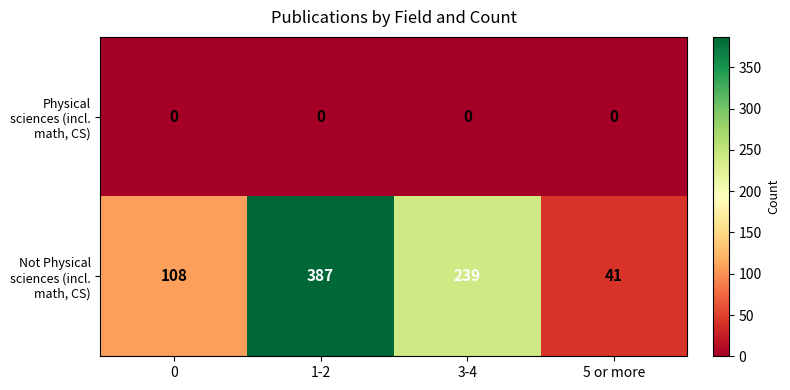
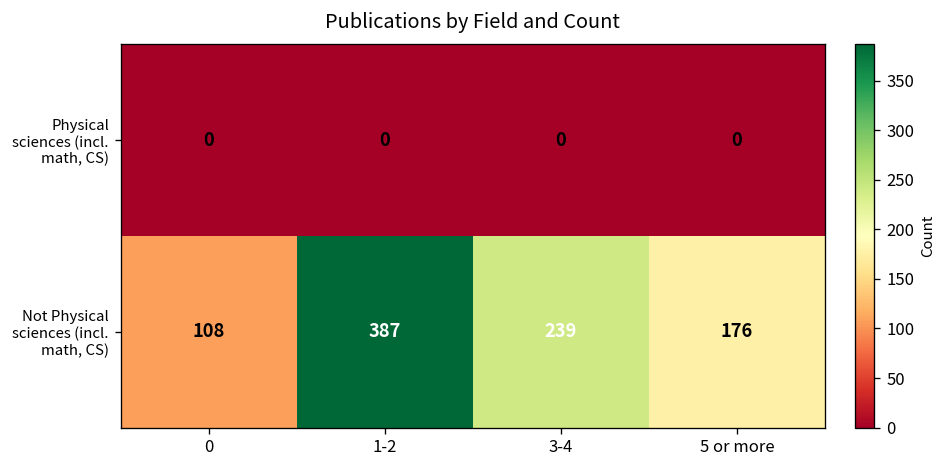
  {
    "Physical sciences (incl. math, CS)": {
      "0": 0,
      "1-2": 0,
      "3-4": 0,
      "5 or more": 0
    },
    "Not Physical sciences (incl. math, CS)": {
      "0": 108,
      "1-2": 387,
      "3-4": 239,
-     "5 or more": 41
+     "5 or more": 176
    }
  }
